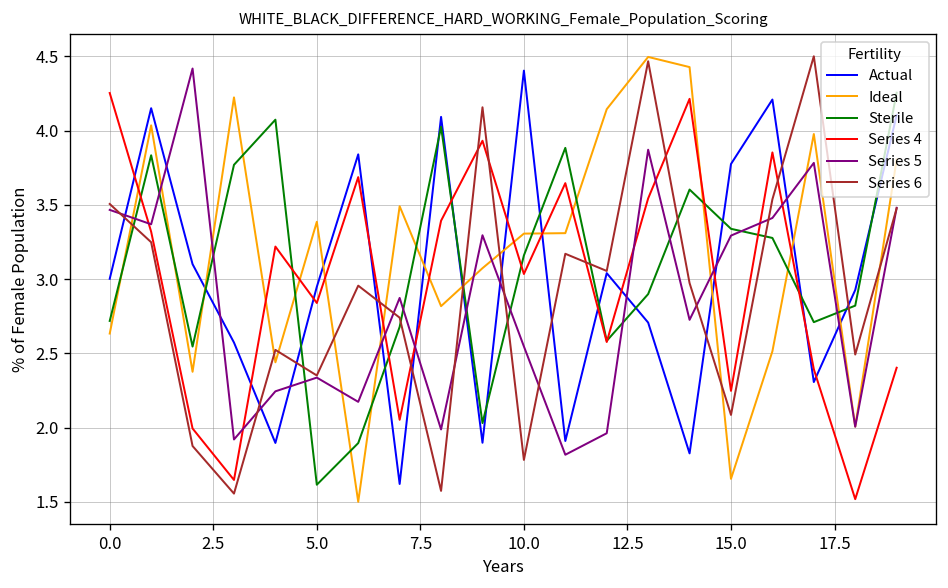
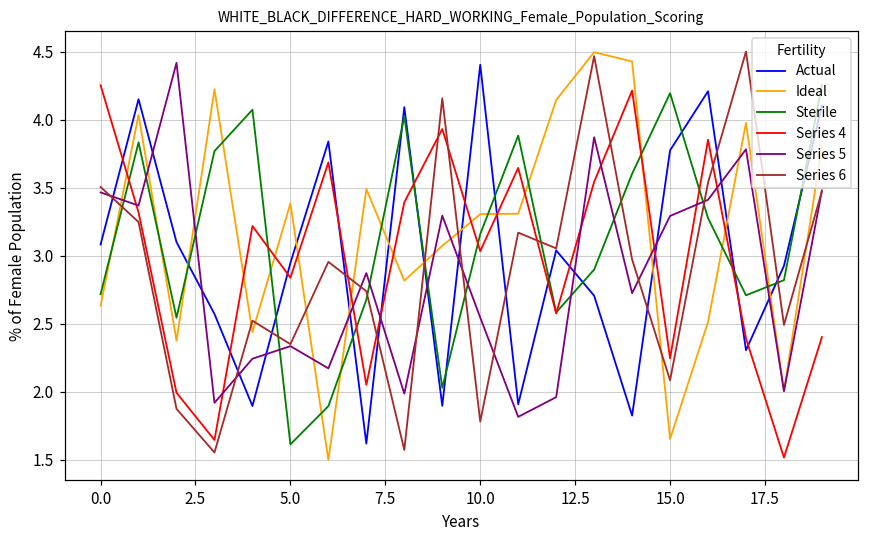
  {
    "Actual": {
-     "0.0": 3.00,
+     "0.0": 3.08,
      "5.0": 2.95,
      "10.0": 4.40,
      "15.0": 3.77
    },
    "Ideal": {
      "0.0": 2.63,
      "5.0": 3.39,
      "10.0": 3.31,
      "15.0": 1.65
    },
    "Sterile": {
      "0.0": 2.72,
      "5.0": 1.61,
      "10.0": 3.16,
-     "15.0": 3.34
+     "15.0": 4.19
    },
    "Series 4": {
      "0.0": 4.25,
      "5.0": 2.84,
      "10.0": 3.03,
      "15.0": 2.25
    },
    "Series 5": {
      "0.0": 3.47,
      "10.0": 2.55,
      "15.0": 3.29
    },
    "Series 6": {
      "0.0": 3.51,
      "10.0": 1.78,
      "15.0": 2.09
    }
  }
